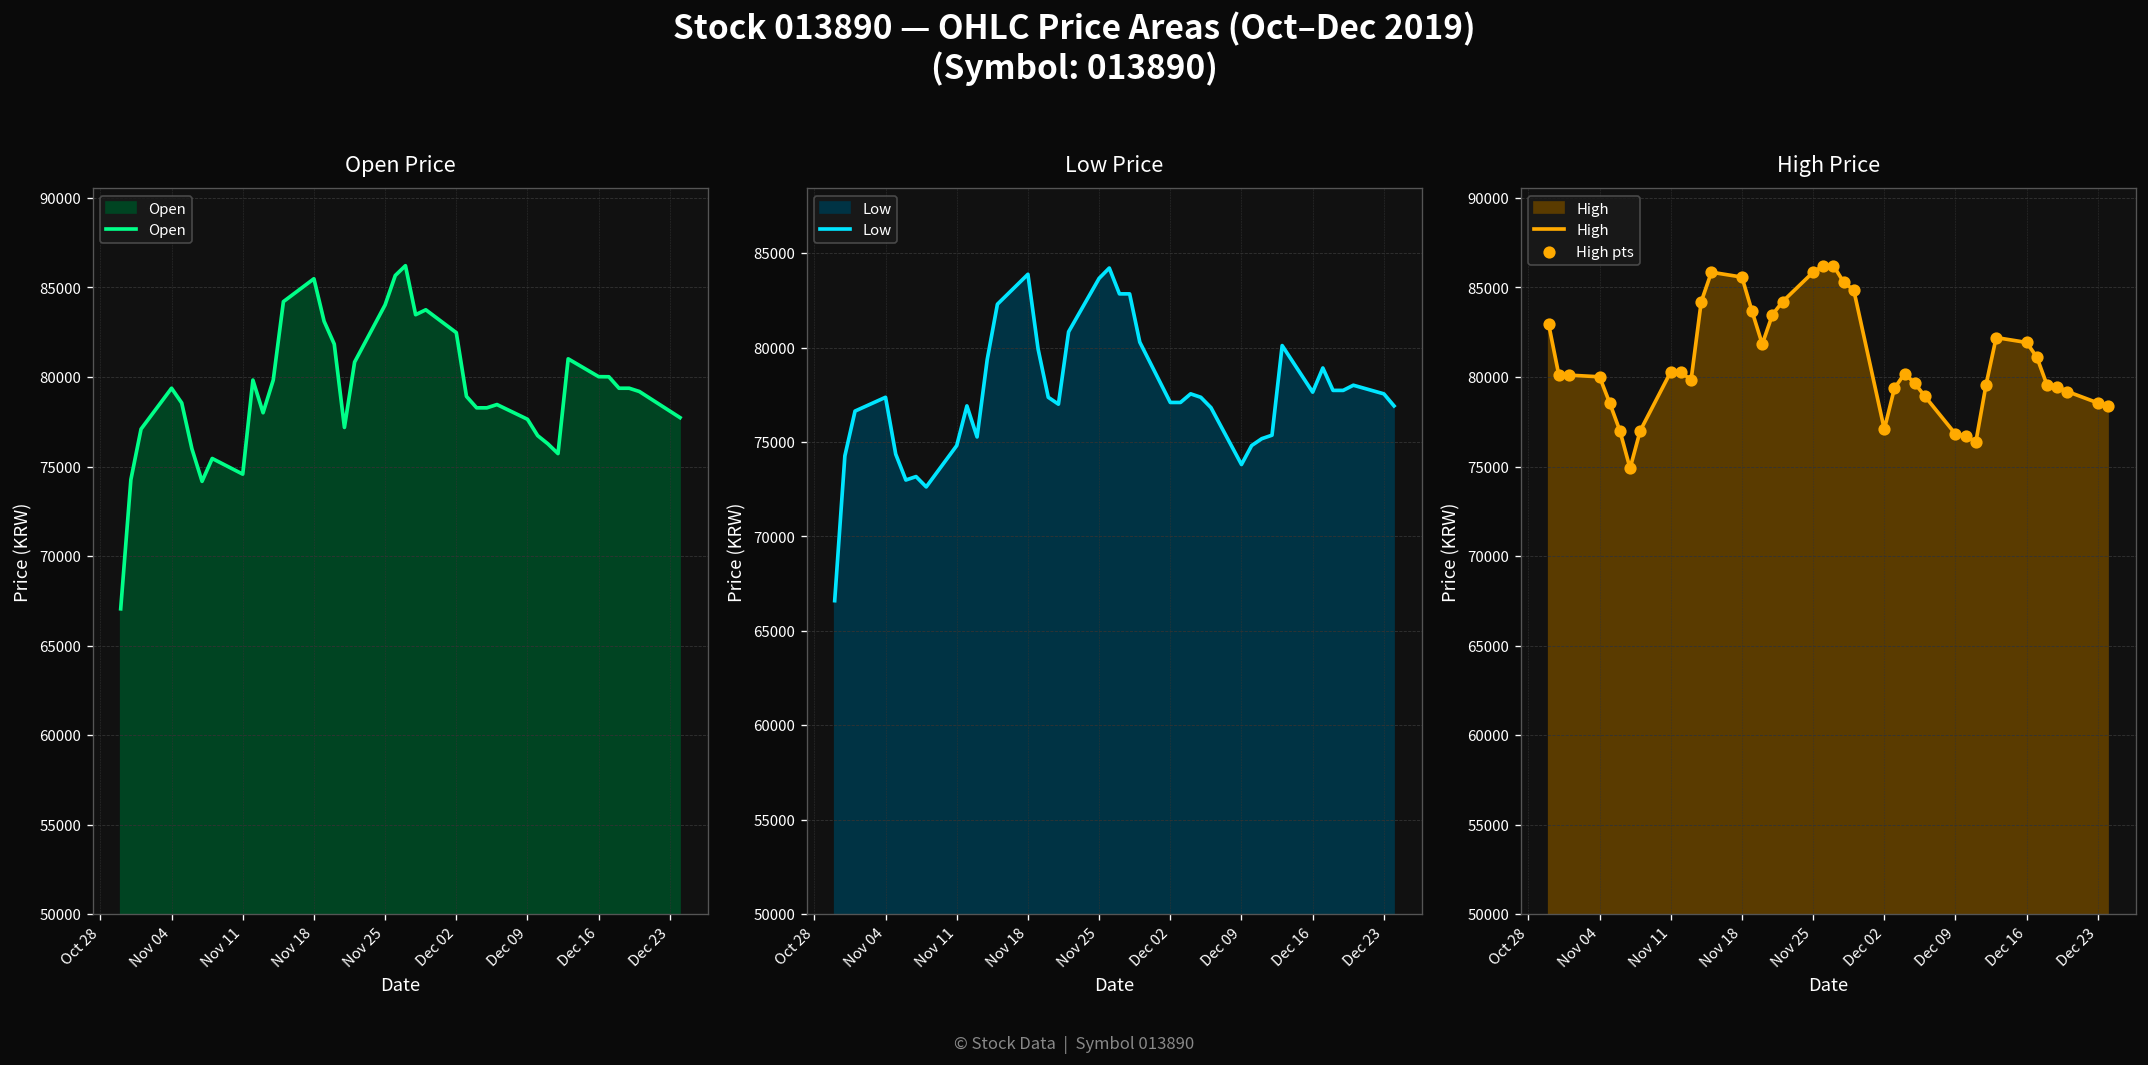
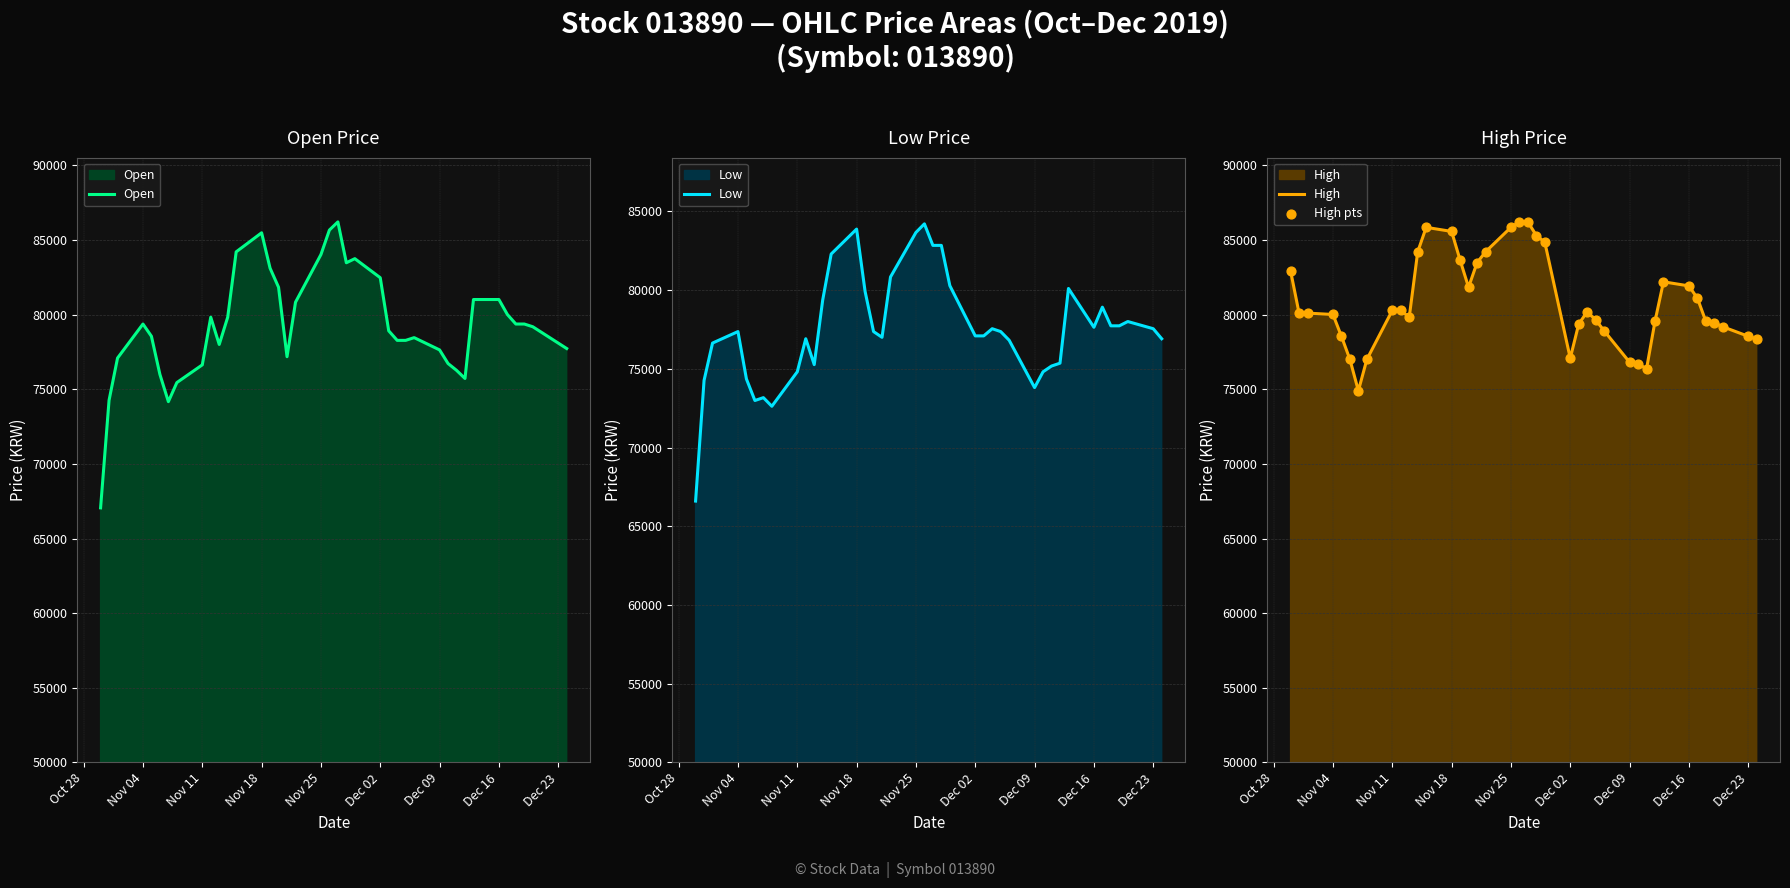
  {
    "Open Price": {
      "Nov 04": 79400,
-     "Nov 11": 74600,
+     "Nov 11": 76600,
      "Nov 18": 85500,
      "Nov 25": 84000,
      "Dec 02": 82500,
      "Dec 09": 77600,
-     "Dec 16": 80000,
+     "Dec 16": 81000,
      "Dec 23": 78100
    },
    "Low Price": {
      "Nov 04": 77400,
      "Nov 11": 74800,
      "Nov 18": 83900,
      "Nov 25": 83700,
      "Dec 02": 77100,
      "Dec 09": 73800,
      "Dec 16": 77600,
      "Dec 23": 77500
    },
    "High Price": {
      "Nov 04": 80000,
      "Nov 11": 80300,
      "Nov 18": 85600,
      "Nov 25": 85900,
      "Dec 02": 77100,
      "Dec 09": 76800,
      "Dec 16": 81900,
      "Dec 23": 78600
    }
  }
